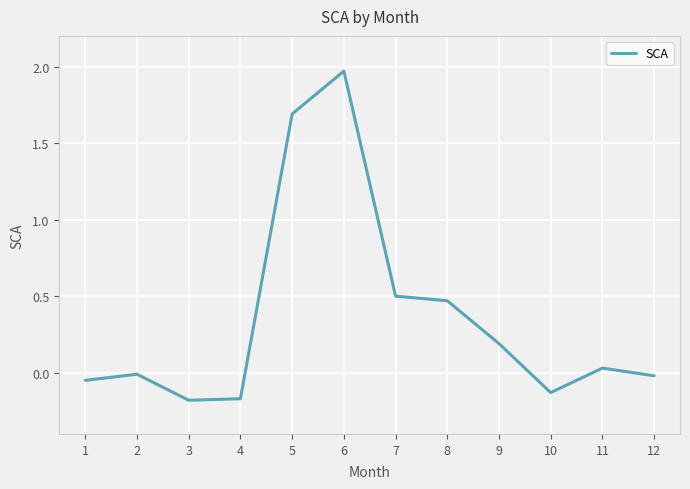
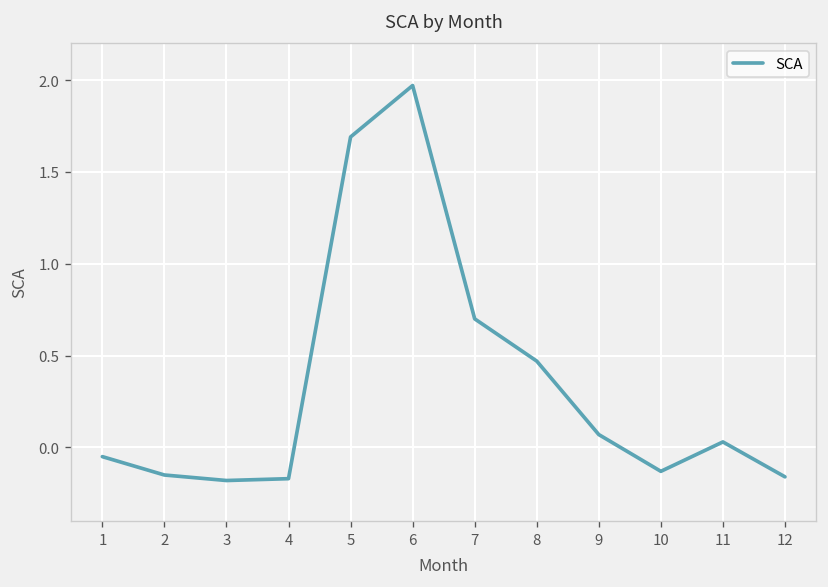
  {
    "1": -0.05,
-   "2": -0.01,
+   "2": -0.15,
    "3": -0.18,
    "4": -0.17,
    "5": 1.69,
    "6": 1.97,
-   "7": 0.5,
+   "7": 0.7,
    "8": 0.47,
-   "9": 0.19,
+   "9": 0.07,
    "10": -0.13,
    "11": 0.03,
-   "12": -0.02
+   "12": -0.16
  }
